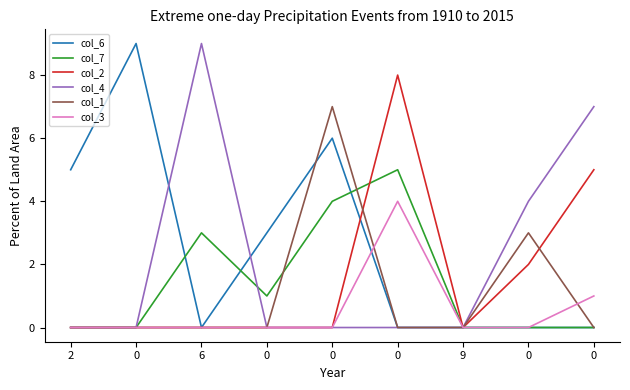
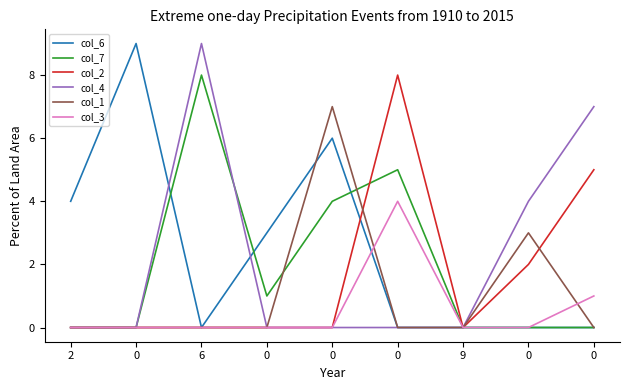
  {
    "col_6": {
-     "2": 5
+     "2": 4
    },
    "col_7": {
-     "6": 3
+     "6": 8
    },
    "col_4": {
      "6": 9
    }
  }
